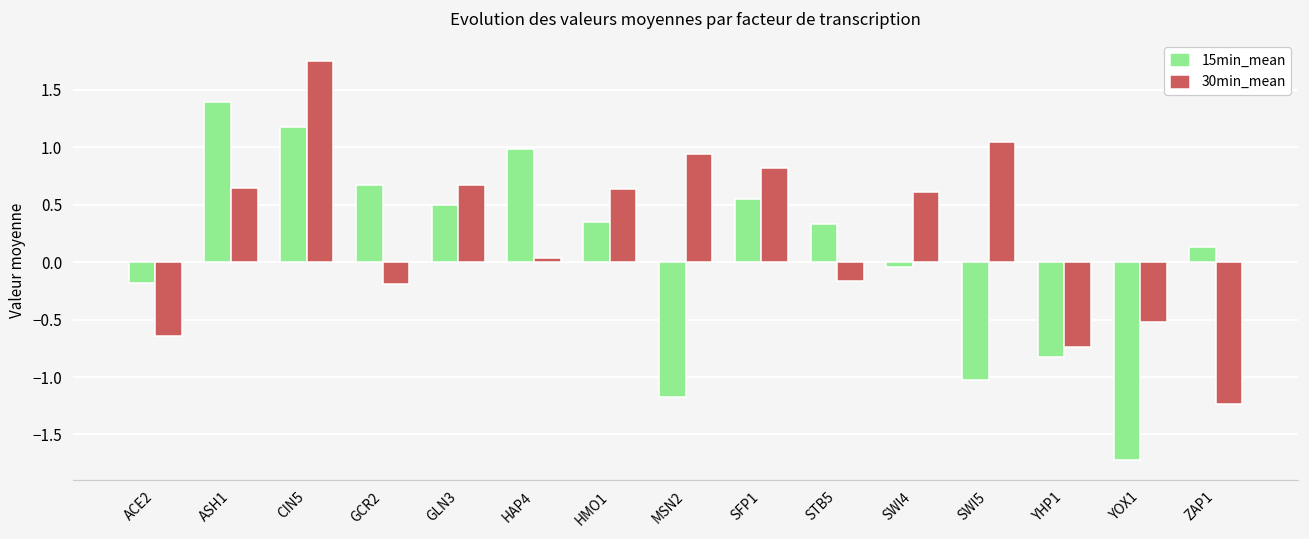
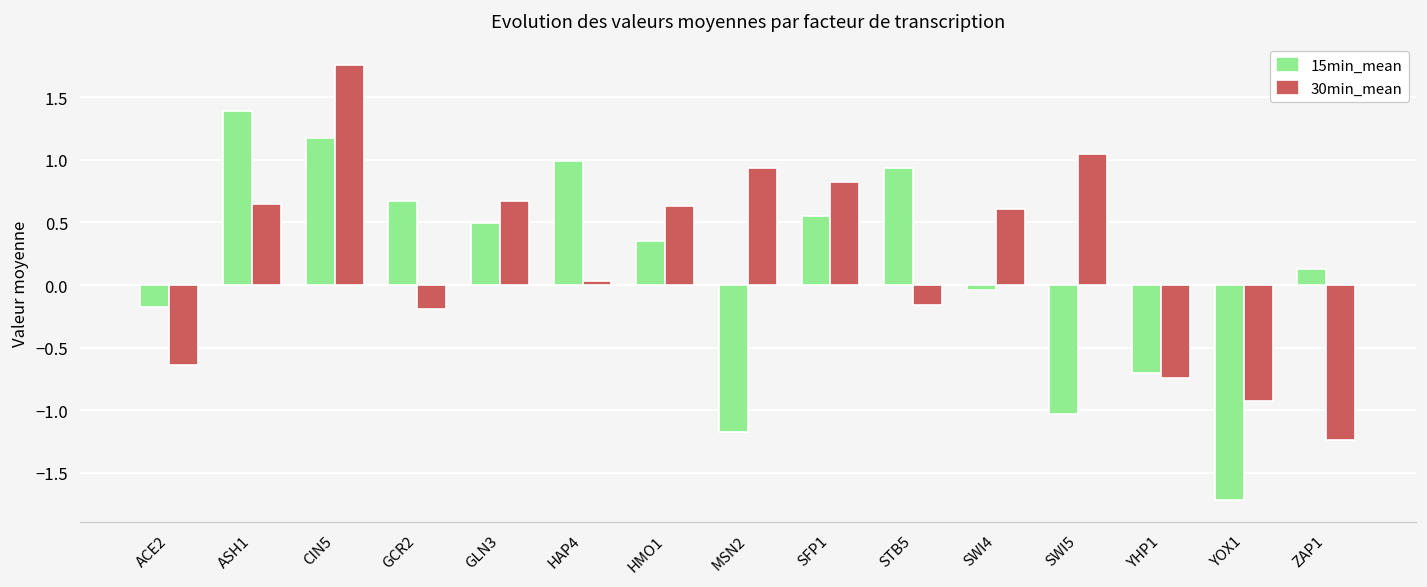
  {
    "15min_mean": {
      "ACE2": -0.18,
      "ASH1": 1.39,
      "CIN5": 1.17,
      "GCR2": 0.67,
      "GLN3": 0.49,
      "HAP4": 0.99,
      "HMO1": 0.35,
      "MSN2": -1.17,
      "SFP1": 0.55,
-     "STB5": 0.33,
+     "STB5": 0.94,
      "SWI4": -0.04,
      "SWI5": -1.03,
-     "YHP1": -0.83,
+     "YHP1": -0.71,
      "YOX1": -1.72,
      "ZAP1": 0.13
    },
    "30min_mean": {
      "ACE2": -0.64,
      "ASH1": 0.65,
      "CIN5": 1.76,
      "GCR2": -0.19,
      "GLN3": 0.67,
      "HAP4": 0.04,
      "HMO1": 0.63,
      "MSN2": 0.94,
      "SFP1": 0.82,
      "STB5": -0.16,
      "SWI4": 0.61,
      "SWI5": 1.05,
      "YHP1": -0.74,
-     "YOX1": -0.52,
+     "YOX1": -0.93,
      "ZAP1": -1.23
    }
  }
